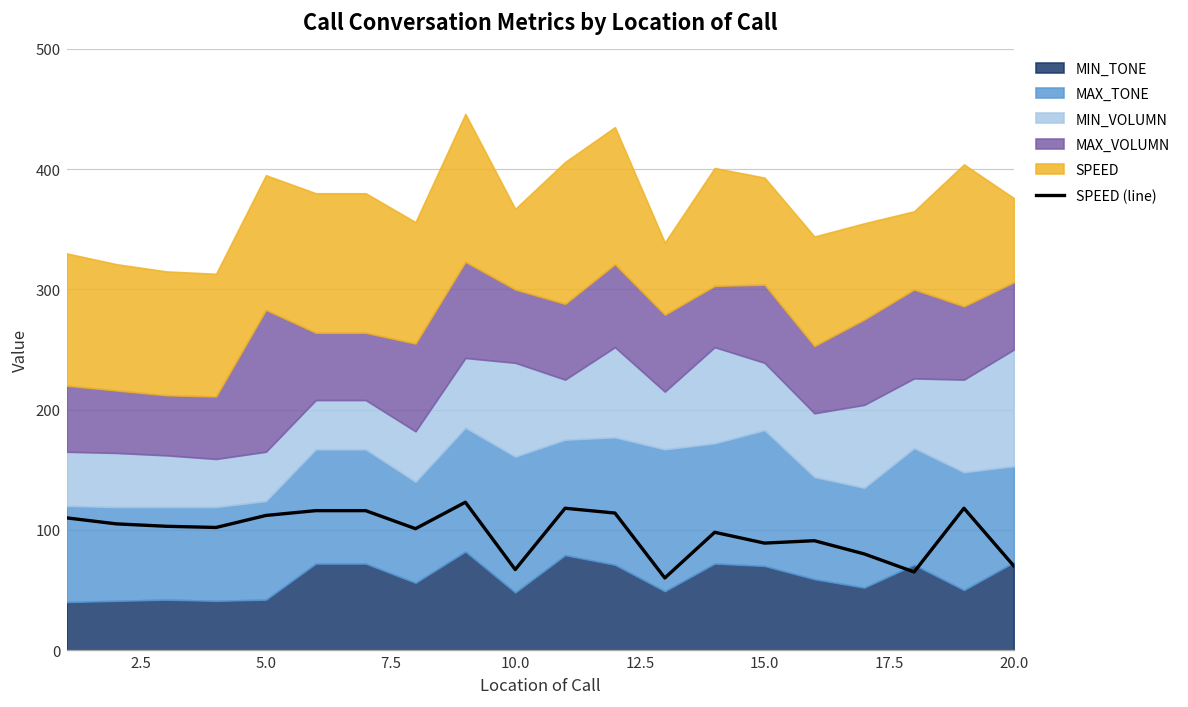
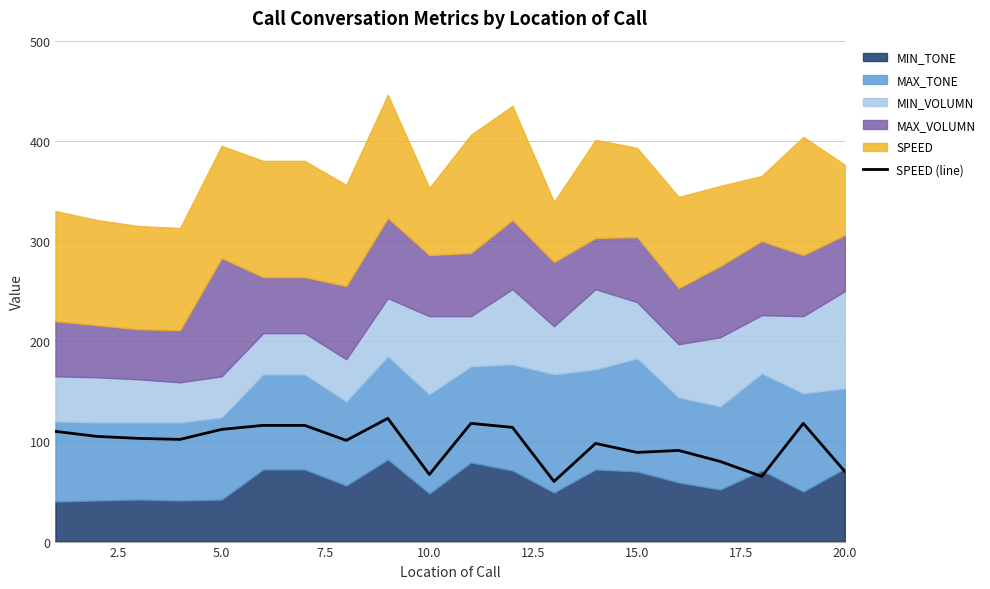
  {
    "SPEED (line)": {
      "5.0": 112,
      "10.0": 67,
      "15.0": 89,
      "20.0": 70
    },
    "MIN_TONE": {
      "5.0": 42,
      "10.0": 48,
      "15.0": 70,
      "20.0": 73
    },
    "MAX_TONE": {
      "5.0": 82,
-     "10.0": 113,
+     "10.0": 99,
      "15.0": 113,
      "20.0": 80
    },
    "MIN_VOLUMN": {
      "5.0": 41,
      "10.0": 78,
      "15.0": 56,
      "20.0": 97
    },
    "MAX_VOLUMN": {
      "5.0": 118,
      "10.0": 61,
      "15.0": 65,
      "20.0": 56
    },
    "SPEED": {
      "5.0": 112,
      "10.0": 67,
      "15.0": 89,
      "20.0": 70
    }
  }
